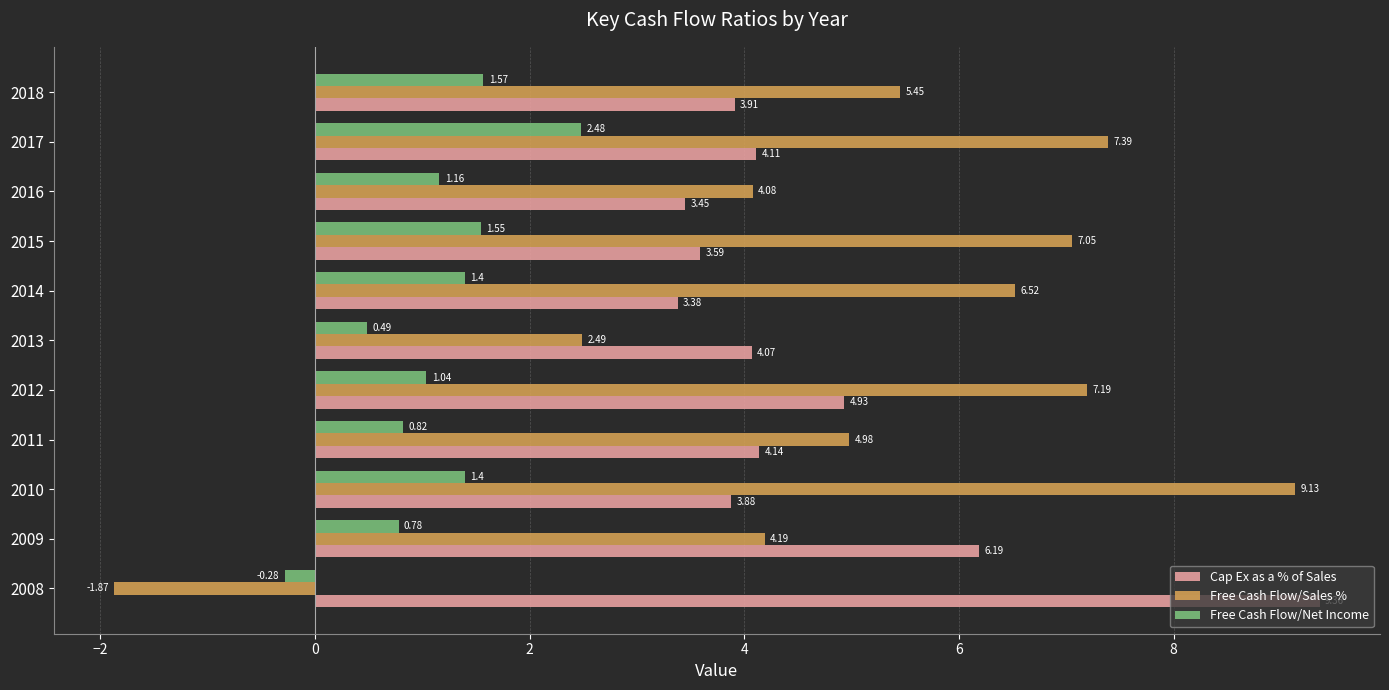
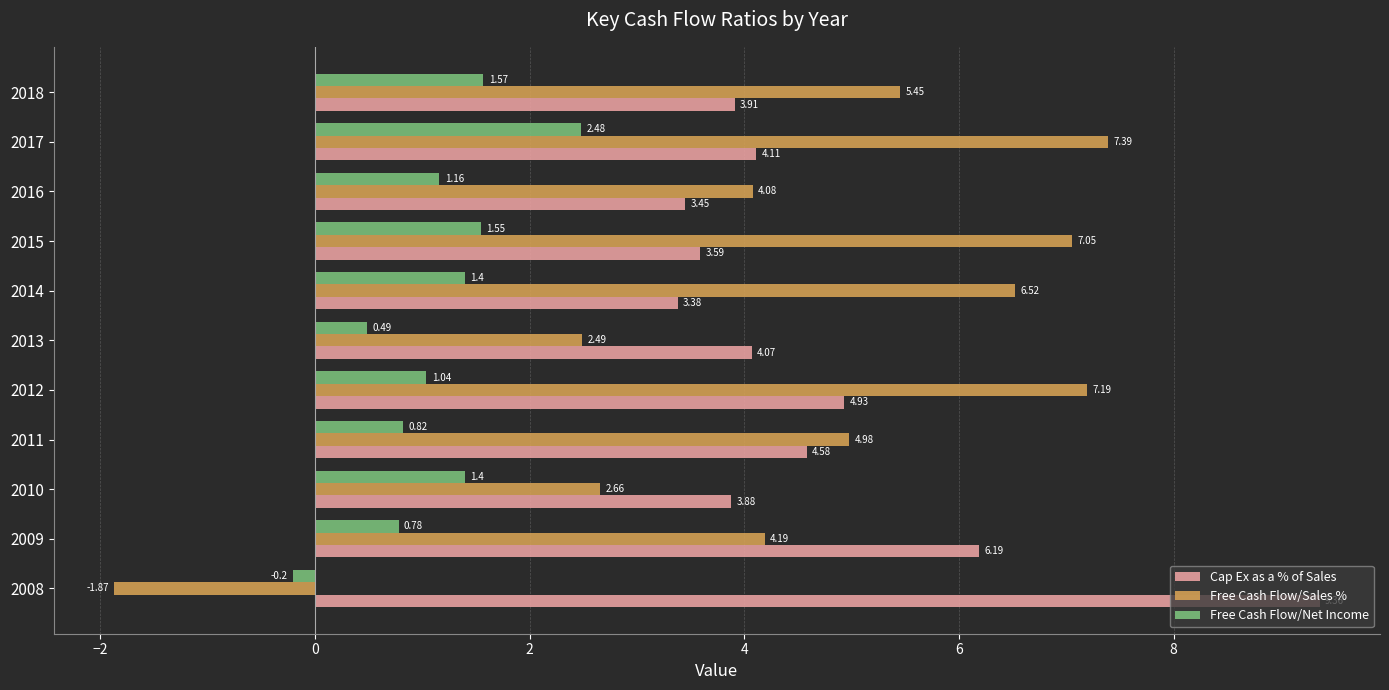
  {
    "Cap Ex as a % of Sales": {
      "2018": 3.91,
      "2017": 4.11,
      "2016": 3.45,
      "2015": 3.59,
      "2014": 3.38,
      "2013": 4.07,
      "2012": 4.93,
-     "2011": 4.14,
+     "2011": 4.58,
      "2010": 3.88,
      "2009": 6.19
    },
    "Free Cash Flow/Sales %": {
      "2018": 5.45,
      "2017": 7.39,
      "2016": 4.08,
      "2015": 7.05,
      "2014": 6.52,
      "2013": 2.49,
      "2012": 7.19,
      "2011": 4.98,
-     "2010": 9.13,
+     "2010": 2.66,
      "2009": 4.19,
      "2008": -1.87
    },
    "Free Cash Flow/Net Income": {
      "2018": 1.57,
      "2017": 2.48,
      "2016": 1.16,
      "2015": 1.55,
      "2014": 1.4,
      "2013": 0.49,
      "2012": 1.04,
      "2011": 0.82,
      "2010": 1.4,
      "2009": 0.78,
-     "2008": -0.28
+     "2008": -0.2
    }
  }
